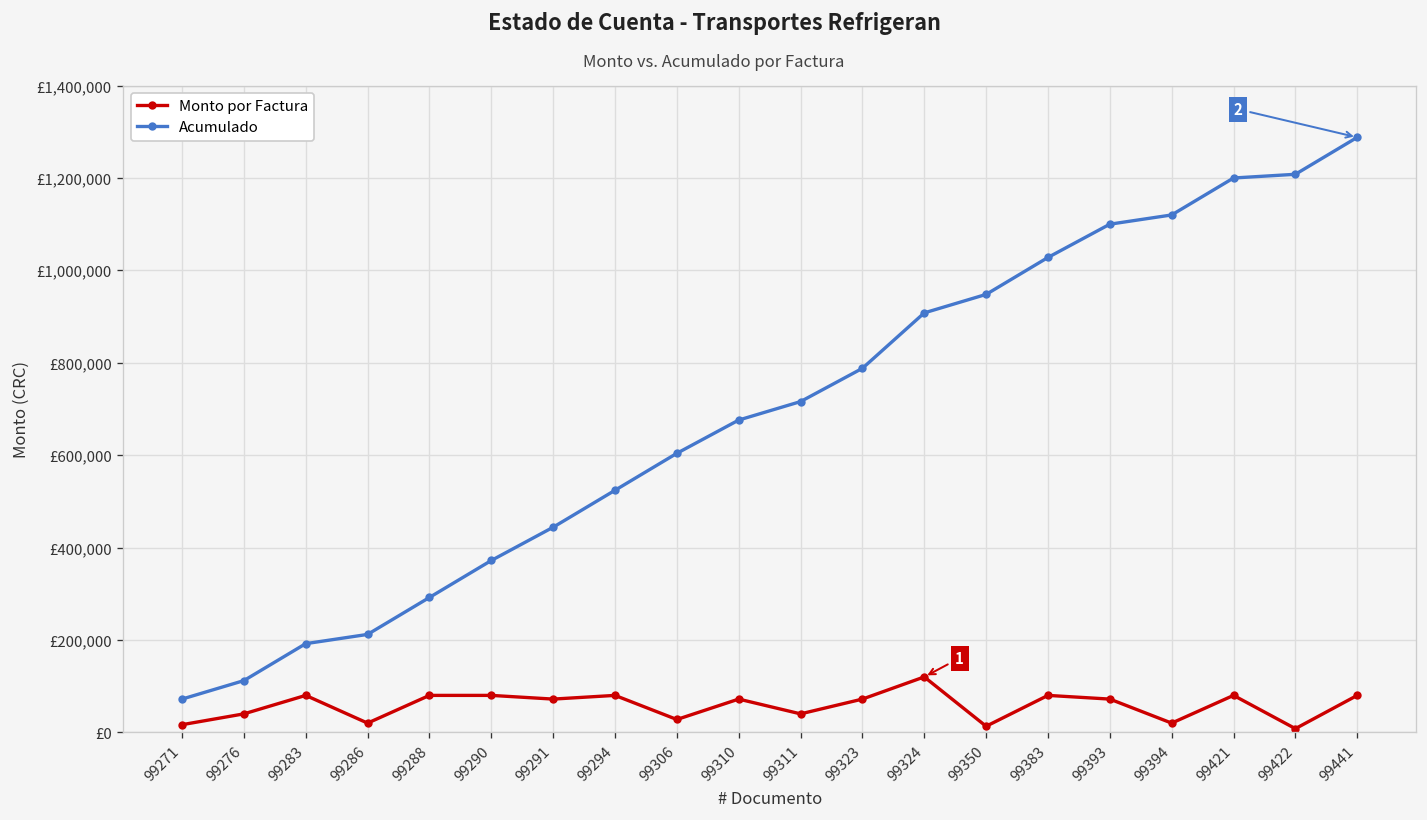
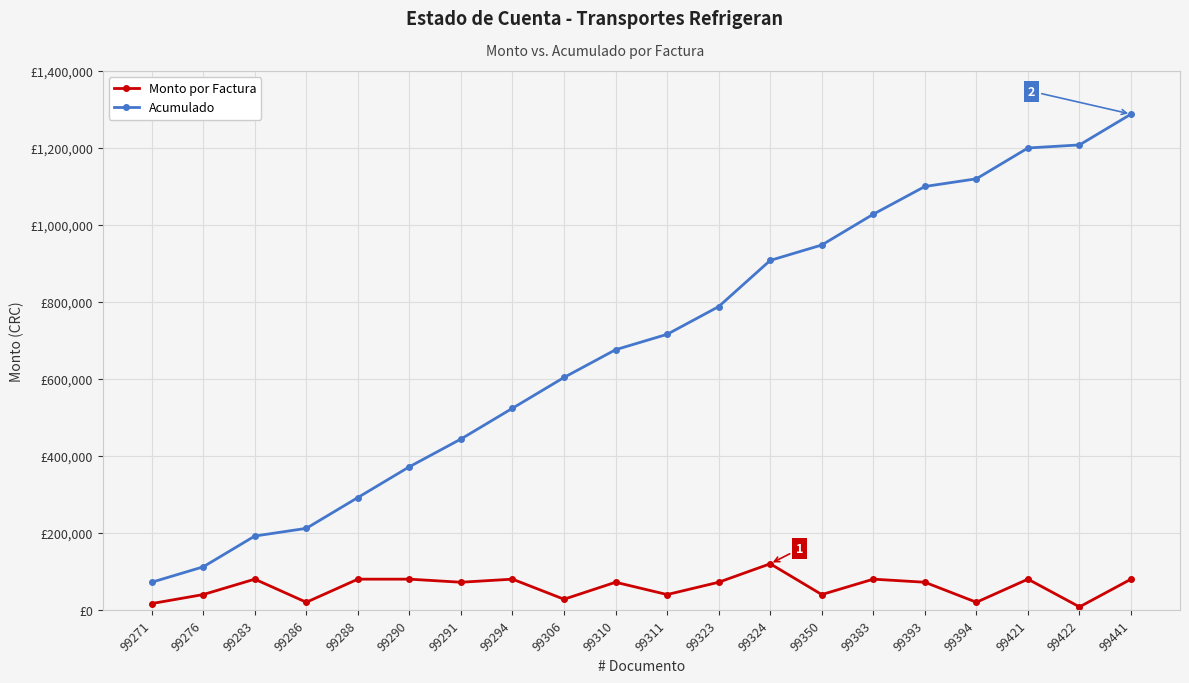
  {
    "Monto por Factura": {
      "99271": "£20,000",
      "99276": "£40,000",
      "99283": "£80,000",
      "99286": "£20,000",
      "99288": "£80,000",
      "99290": "£80,000",
      "99291": "£70,000",
      "99294": "£80,000",
      "99306": "£30,000",
      "99310": "£70,000",
      "99311": "£40,000",
      "99323": "£70,000",
      "99324": "£120,000",
-     "99350": "£10,000",
+     "99350": "£40,000",
      "99383": "£80,000",
      "99393": "£70,000",
      "99394": "£20,000",
      "99421": "£80,000",
      "99422": "£10,000",
      "99441": "£80,000"
    },
    "Acumulado": {
      "99271": "£70,000",
      "99276": "£110,000",
      "99283": "£190,000",
      "99286": "£210,000",
      "99288": "£290,000",
      "99290": "£370,000",
      "99291": "£440,000",
      "99294": "£520,000",
      "99306": "£600,000",
      "99310": "£680,000",
      "99311": "£720,000",
      "99323": "£790,000",
      "99324": "£910,000",
      "99350": "£950,000",
      "99383": "£1,030,000",
      "99393": "£1,100,000",
      "99394": "£1,120,000",
      "99421": "£1,200,000",
      "99422": "£1,210,000",
      "99441": "£1,290,000"
    }
  }
